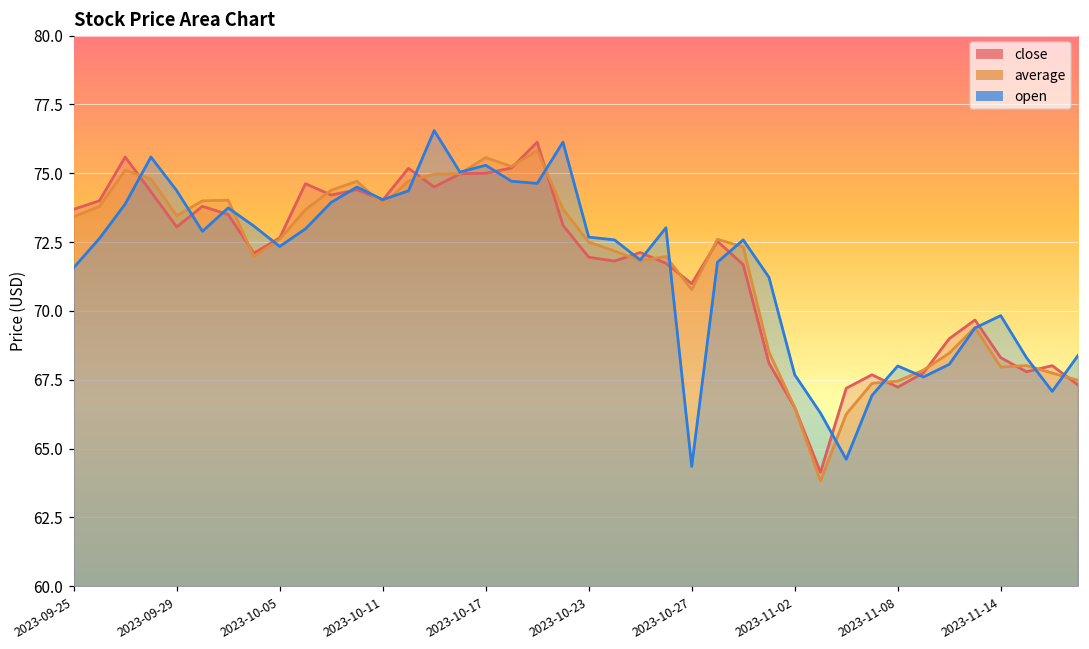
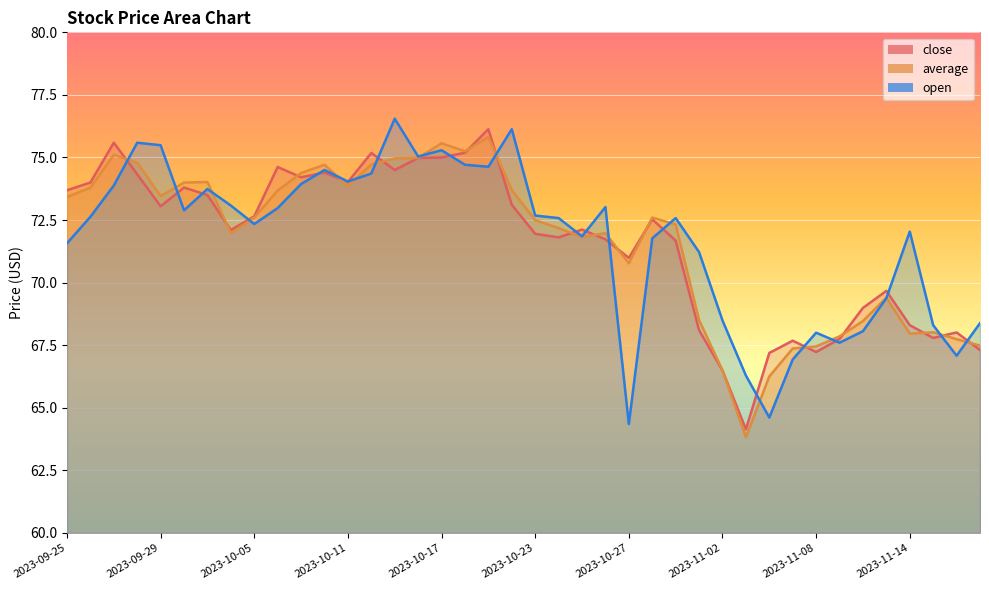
  {
    "open": {
      "2023-09-25": 71.6,
-     "2023-09-29": 74.4,
+     "2023-09-29": 75.5,
      "2023-10-05": 72.3,
      "2023-10-17": 75.3,
      "2023-10-23": 72.7,
      "2023-10-27": 64.4,
-     "2023-11-02": 67.7,
+     "2023-11-02": 68.5,
      "2023-11-08": 68.0,
-     "2023-11-14": 69.8
+     "2023-11-14": 72.0
    }
  }
